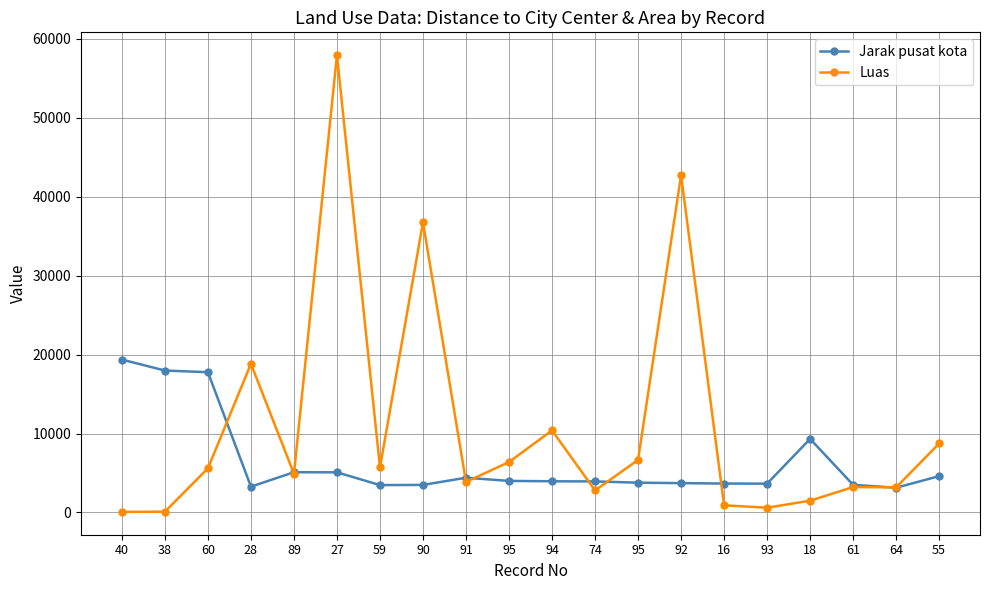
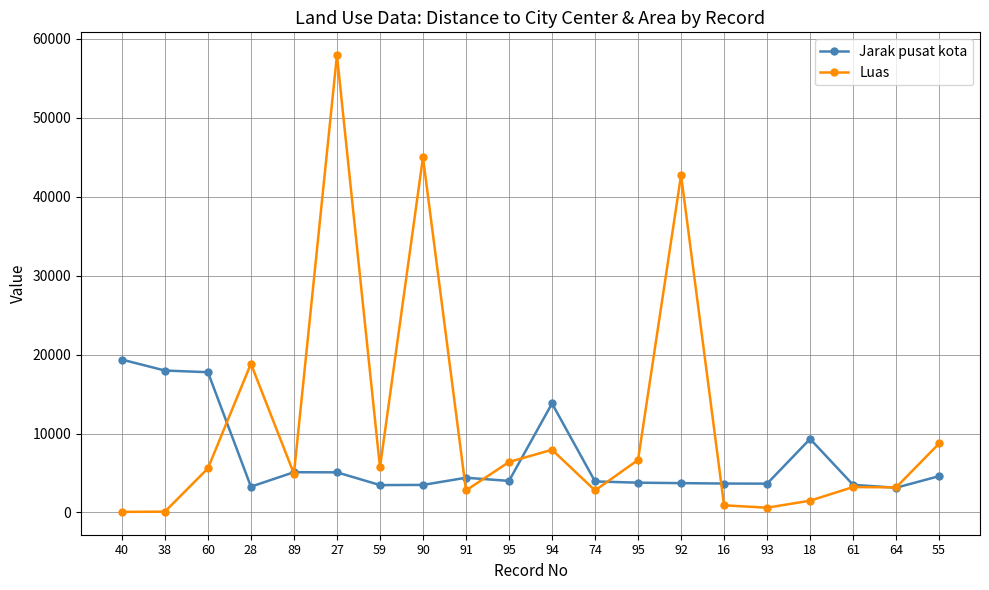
  {
    "Jarak pusat kota": {
      "40": 19000,
      "38": 18000,
      "60": 18000,
      "28": 3000,
      "27": 5000,
      "59": 3000,
      "90": 3000,
      "91": 4000,
-     "94": 4000,
+     "94": 14000,
      "74": 4000,
      "92": 4000,
      "16": 4000,
      "93": 4000,
      "18": 9000,
      "55": 5000
    },
    "Luas": {
      "40": 0,
      "38": 0,
      "60": 6000,
      "28": 19000,
      "27": 58000,
      "59": 6000,
-     "90": 37000,
-     "91": 4000,
-     "94": 10000,
+     "90": 45000,
+     "91": 3000,
+     "94": 8000,
      "74": 3000,
      "92": 43000,
      "16": 1000,
      "93": 1000,
      "18": 1000,
      "55": 9000
    }
  }
